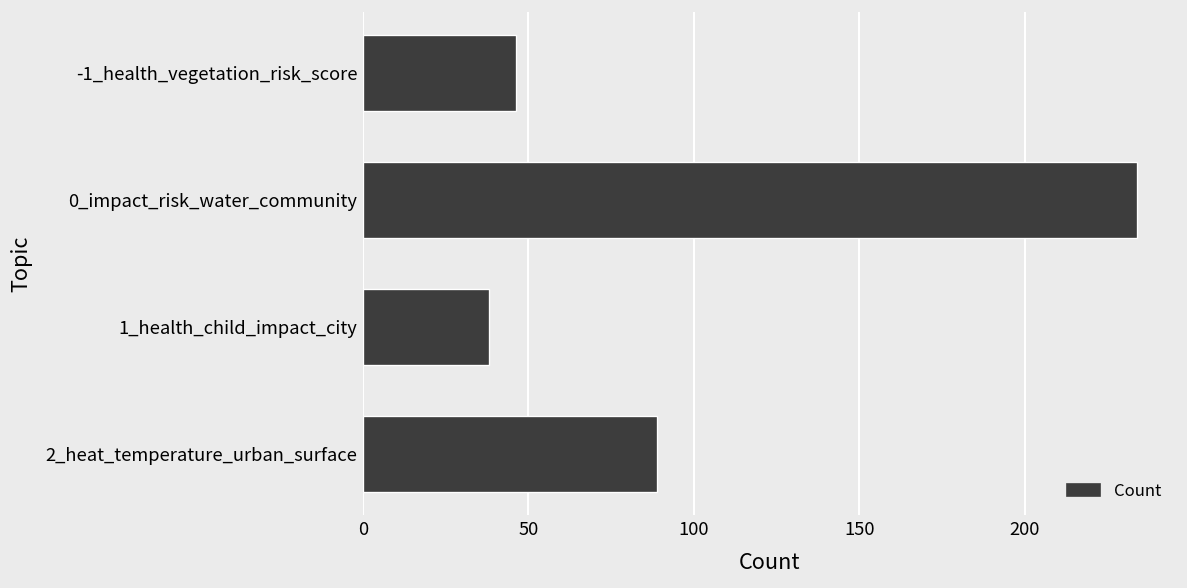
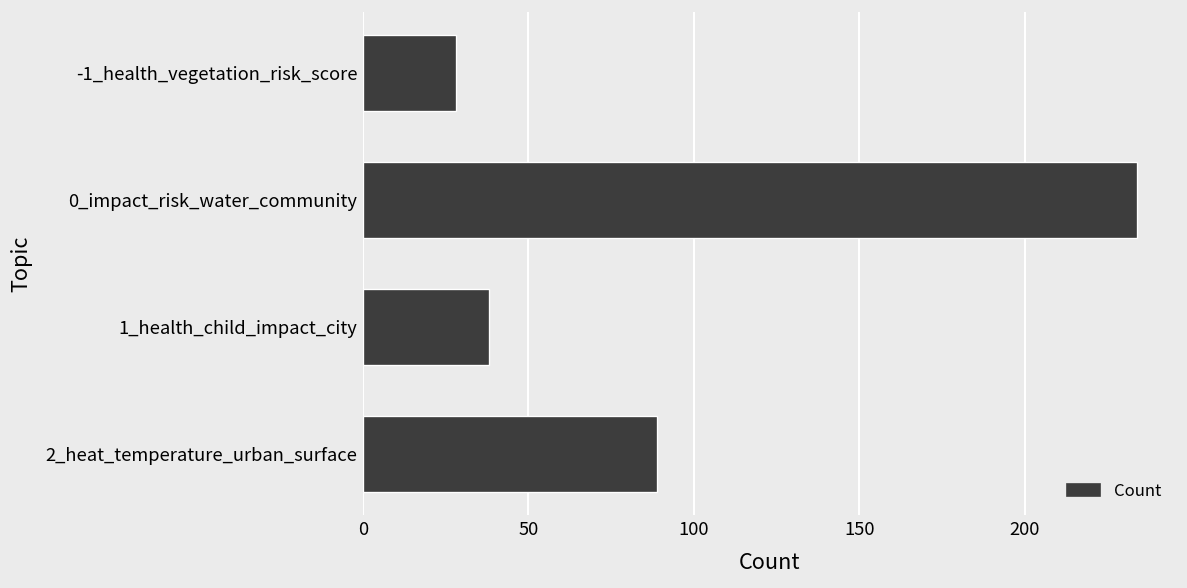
  {
-   "-1_health_vegetation_risk_score": 46,
+   "-1_health_vegetation_risk_score": 28,
    "0_impact_risk_water_community": 234,
    "1_health_child_impact_city": 38,
    "2_heat_temperature_urban_surface": 89
  }
